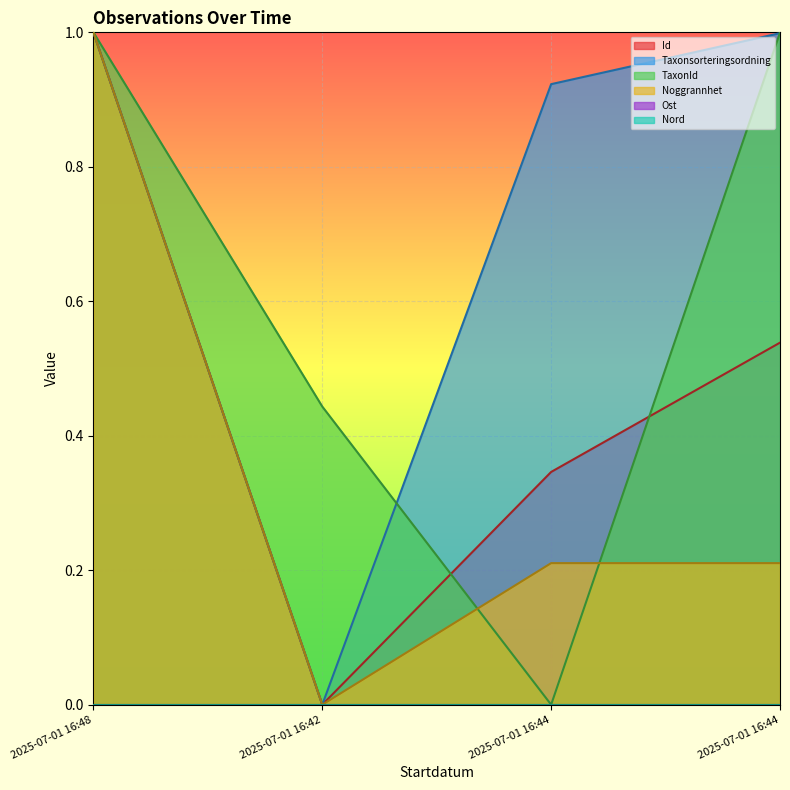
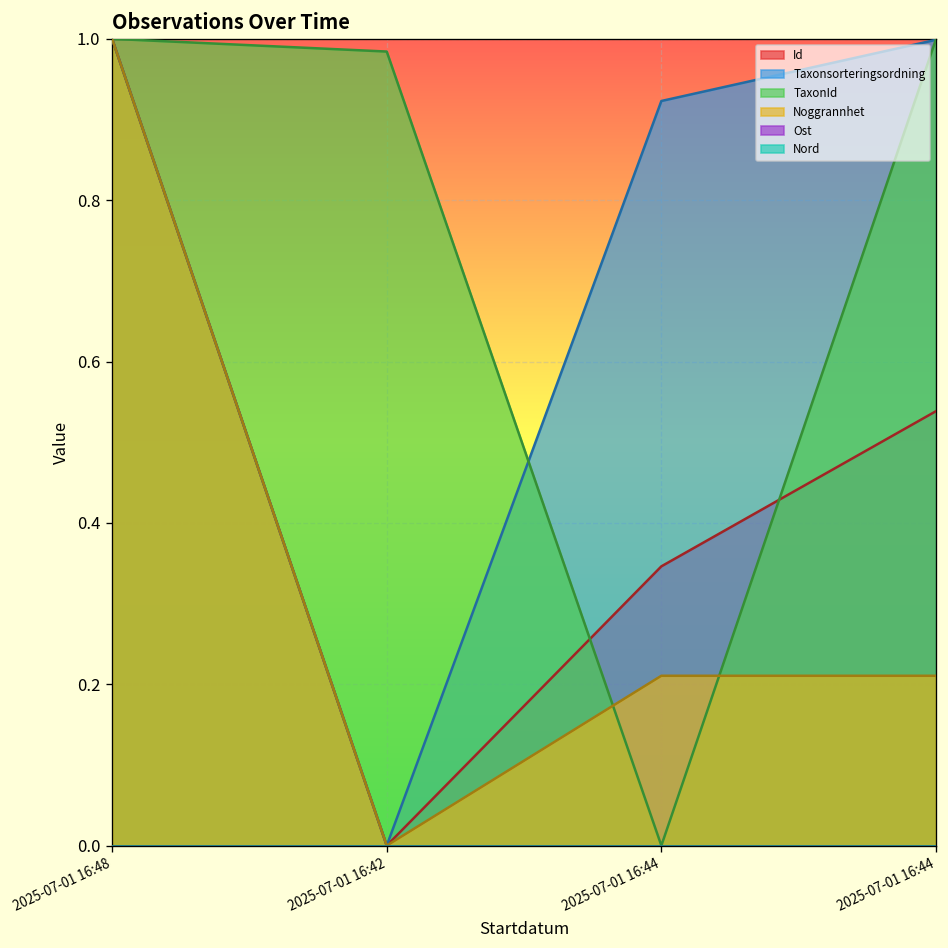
  {
    "TaxonId": {
-     "2025-07-01 16:42": 0.44
+     "2025-07-01 16:42": 0.98
    },
    "Nord": {
      "2025-07-01 16:48": 0.00
    }
  }
